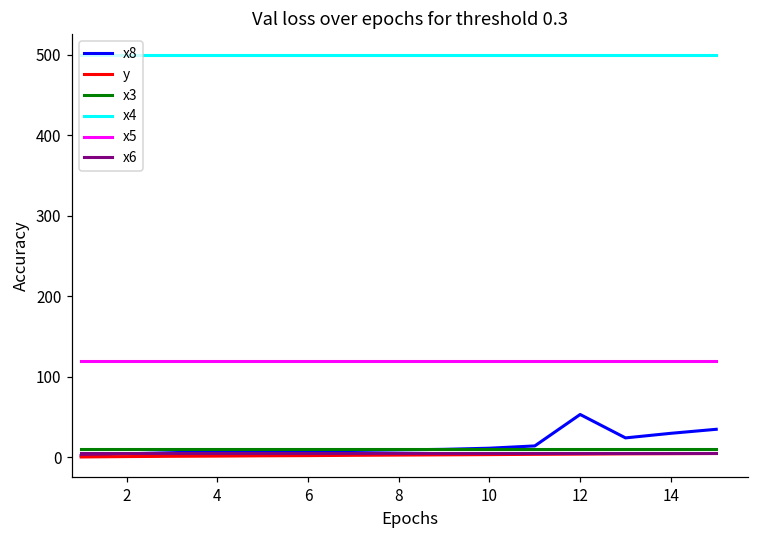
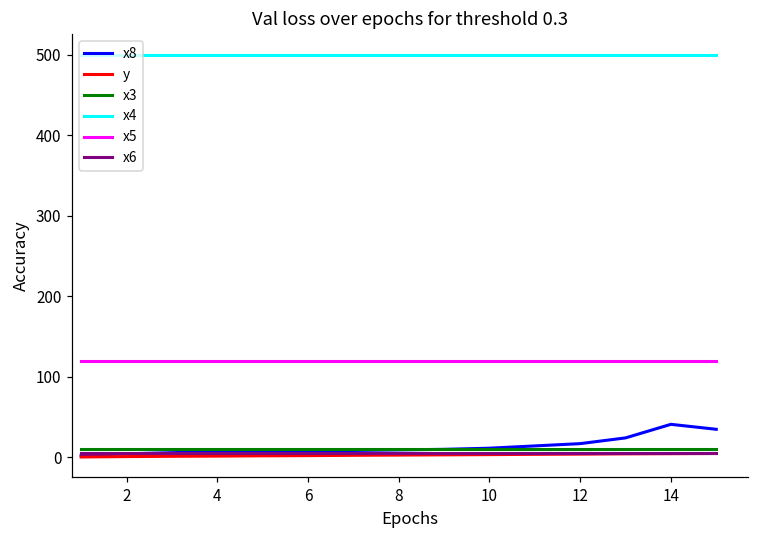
  {
    "x8": {
-     "12": 50,
-     "14": 30
+     "12": 20,
+     "14": 40
    },
    "y": {
      "4": 0
    },
    "x3": {
      "2": 10,
      "12": 10,
      "14": 10
    },
    "x4": {
      "4": 500,
      "6": 500,
      "8": 500,
      "10": 500,
      "12": 500,
      "14": 500
    },
    "x5": {
      "2": 120,
      "4": 120,
      "6": 120,
      "8": 120,
      "10": 120,
      "12": 120,
      "14": 120
    }
  }
